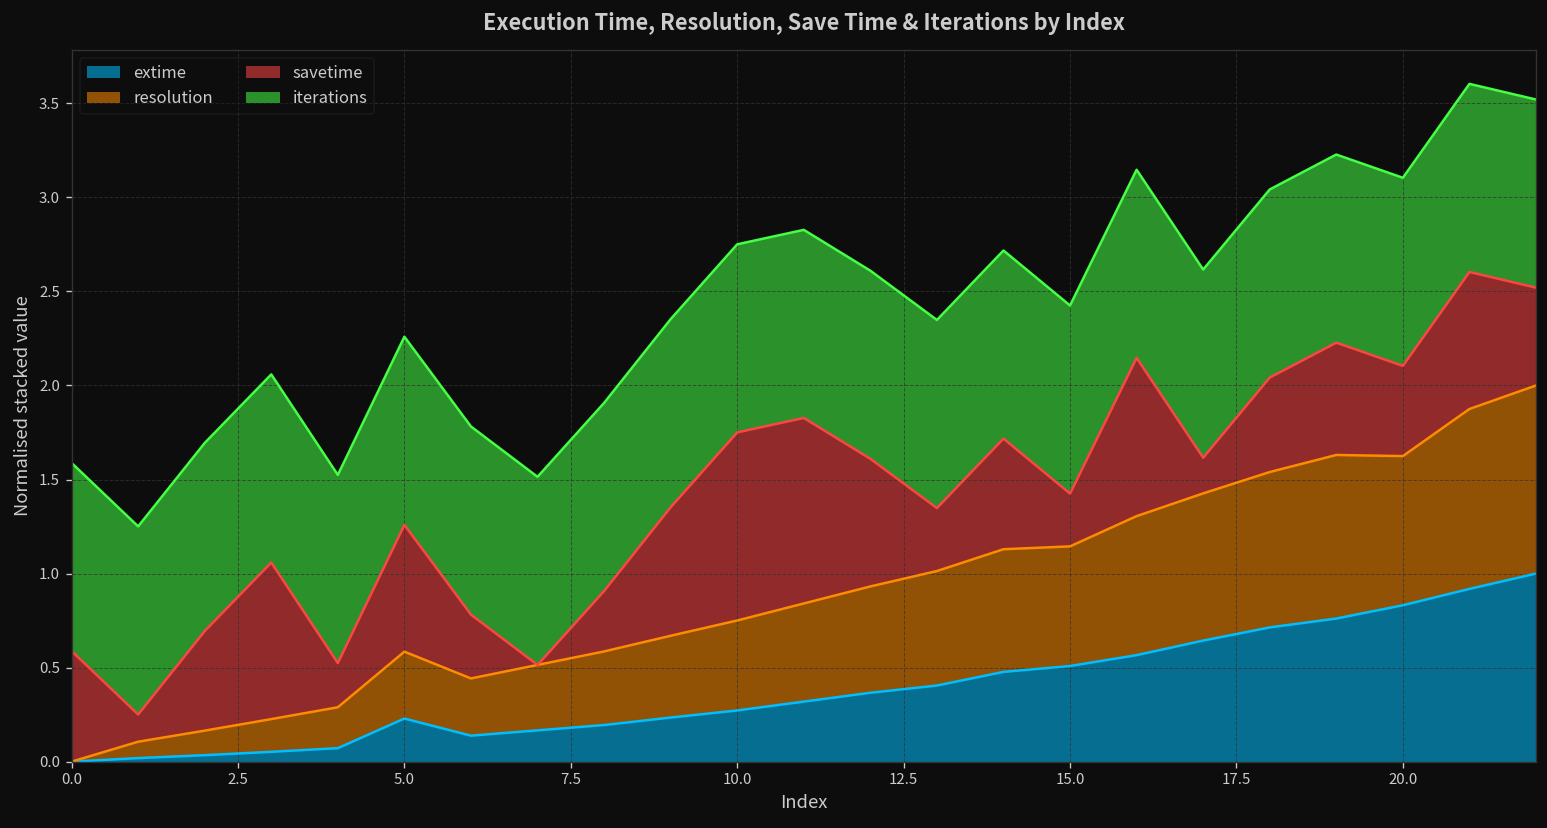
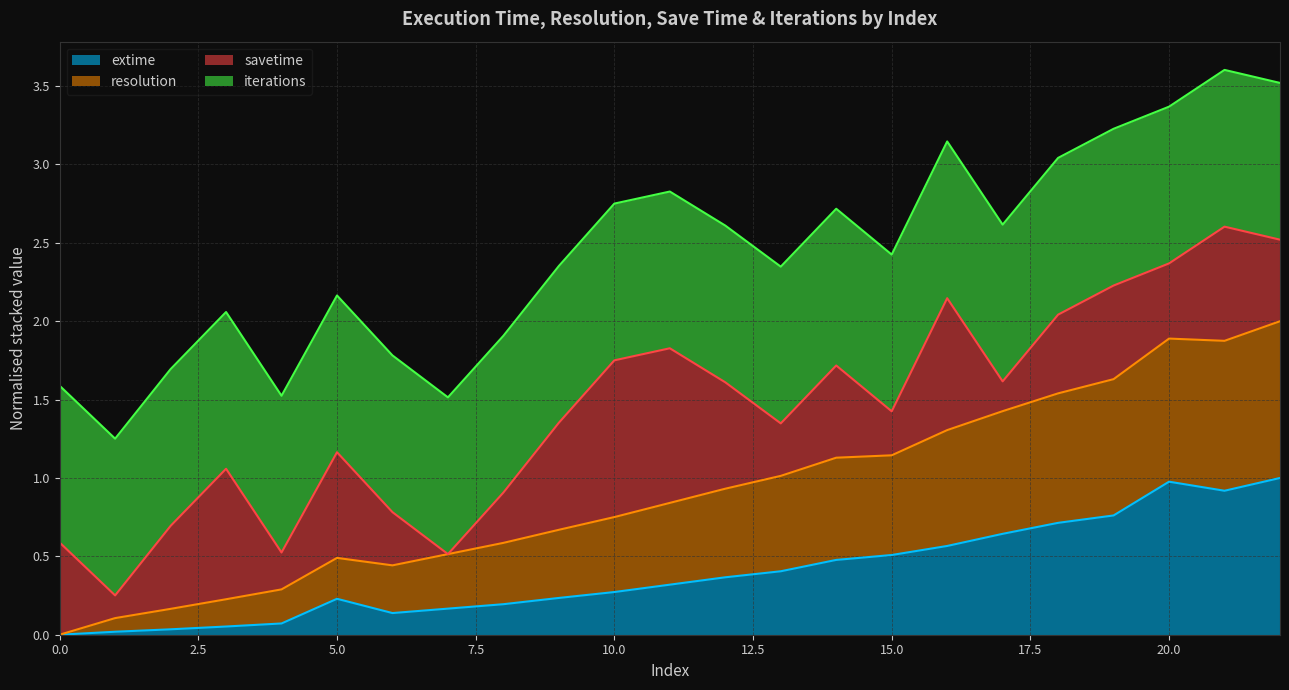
  {
    "extime": {
      "5.0": 0.23,
      "10.0": 0.27,
      "15.0": 0.51,
-     "20.0": 0.83
+     "20.0": 0.98
    },
    "resolution": {
-     "5.0": 0.36,
+     "5.0": 0.26,
      "10.0": 0.48,
      "15.0": 0.64,
-     "20.0": 0.79
+     "20.0": 0.91
    },
    "savetime": {
      "0.0": 0.59,
      "5.0": 0.67,
      "10.0": 1.00,
      "15.0": 0.28,
      "20.0": 0.48
    },
    "iterations": {
      "0.0": 1.00,
      "5.0": 1.00,
      "10.0": 1.00,
      "15.0": 1.00,
      "20.0": 1.00
    }
  }
